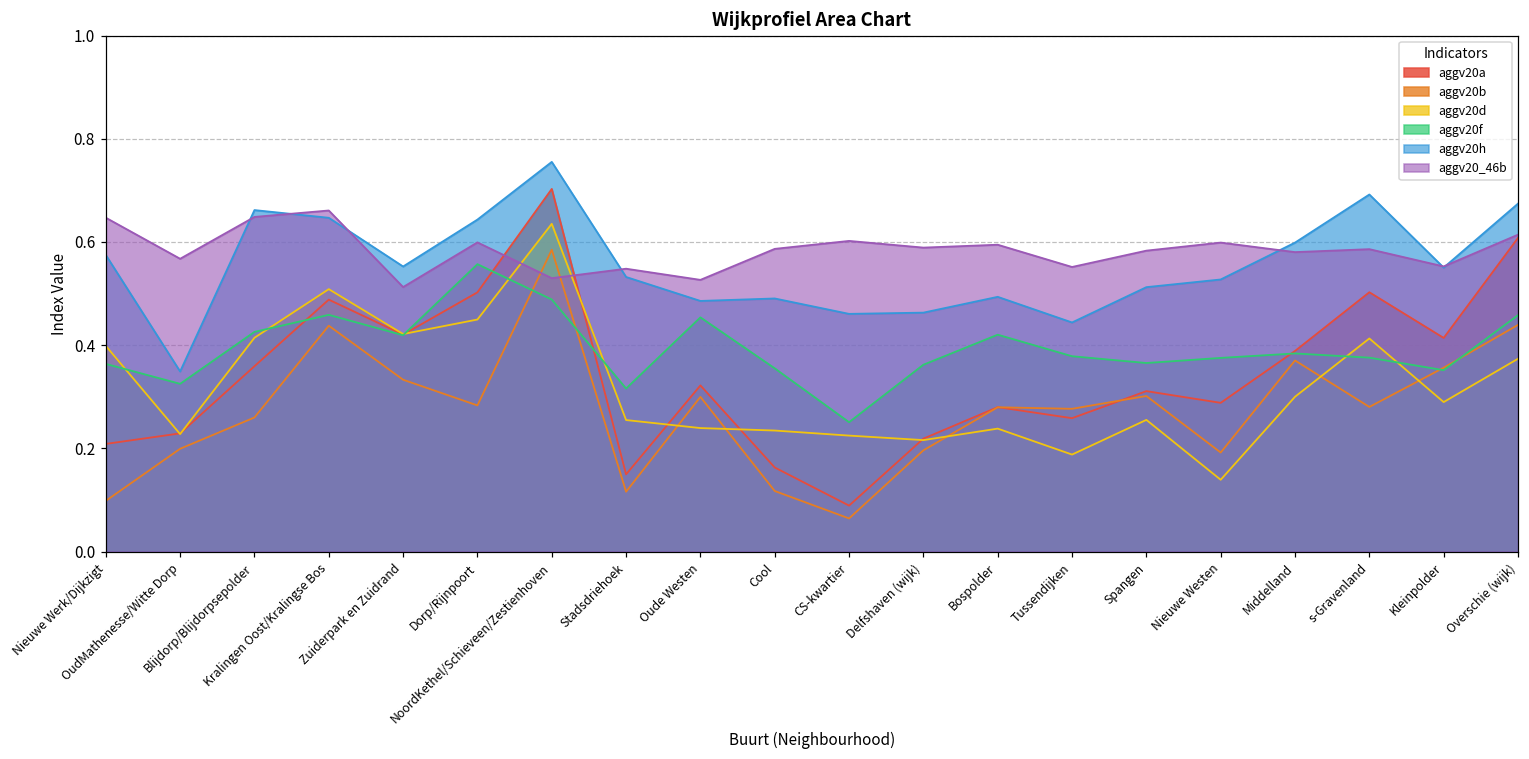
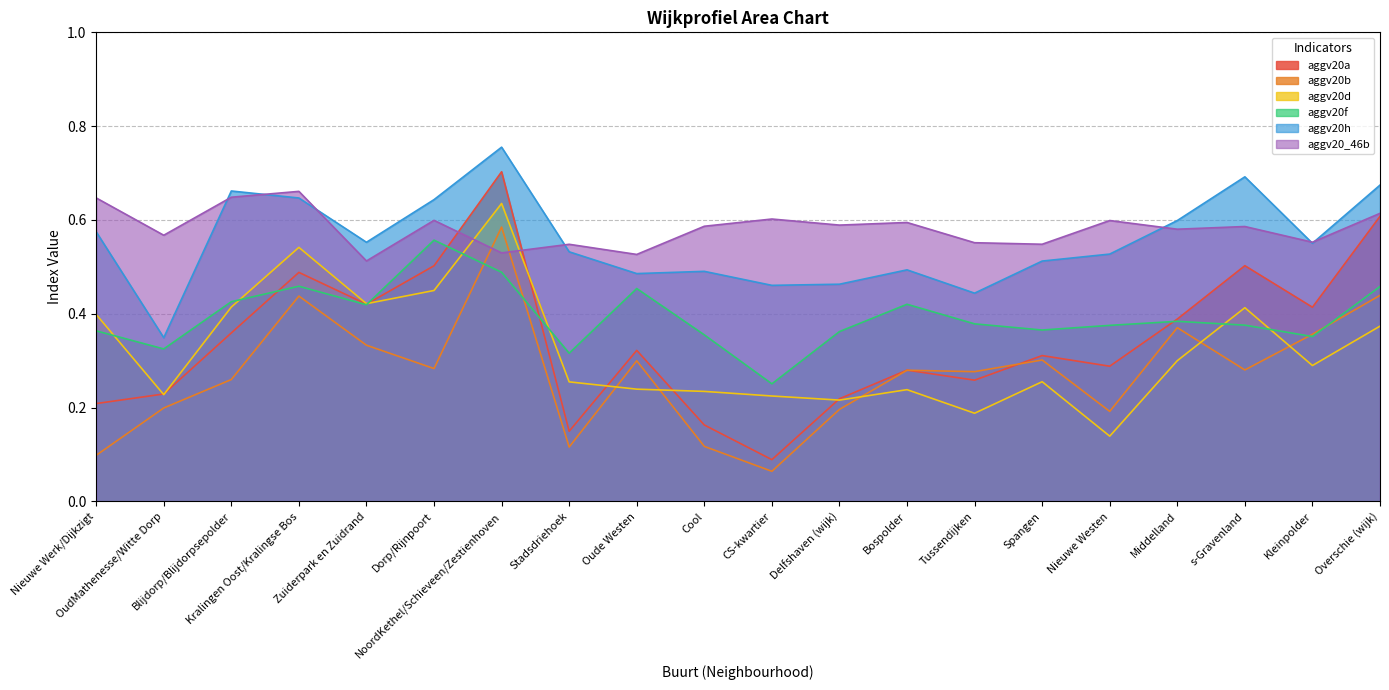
  {
    "aggv20d": {
      "Nieuwe Werk/Dijkzigt": 0.40,
      "Blijdorp/Blijdorpsepolder": 0.41,
-     "Kralingen Oost/Kralingse Bos": 0.51,
+     "Kralingen Oost/Kralingse Bos": 0.54,
      "Dorp/Rijnpoort": 0.45,
      "NoordKethel/Schieveen/Zestienhoven": 0.64,
      "Stadsdriehoek": 0.25,
      "Oude Westen": 0.24,
      "Cool": 0.23,
      "CS-kwartier": 0.22,
      "Bospolder": 0.24,
      "Tussendijken": 0.19,
      "Spangen": 0.26,
      "Nieuwe Westen": 0.14,
      "Middelland": 0.30,
      "s-Gravenland": 0.41,
      "Kleinpolder": 0.29,
      "Overschie (wijk)": 0.37
    },
    "aggv20f": {
      "Nieuwe Werk/Dijkzigt": 0.36,
      "OudMathenesse/Witte Dorp": 0.33,
      "Blijdorp/Blijdorpsepolder": 0.43,
      "Kralingen Oost/Kralingse Bos": 0.46,
      "Dorp/Rijnpoort": 0.56,
      "NoordKethel/Schieveen/Zestienhoven": 0.49,
      "Stadsdriehoek": 0.32,
      "Oude Westen": 0.45,
      "Cool": 0.36,
      "CS-kwartier": 0.25,
      "Delfshaven (wijk)": 0.36,
      "Bospolder": 0.42,
      "Tussendijken": 0.38,
      "Spangen": 0.37,
      "Nieuwe Westen": 0.38,
      "s-Gravenland": 0.38,
      "Overschie (wijk)": 0.46
    },
    "aggv20h": {
      "Nieuwe Werk/Dijkzigt": 0.57,
      "OudMathenesse/Witte Dorp": 0.35,
      "Blijdorp/Blijdorpsepolder": 0.66,
      "Kralingen Oost/Kralingse Bos": 0.65,
      "Zuiderpark en Zuidrand": 0.55,
      "Dorp/Rijnpoort": 0.64,
      "NoordKethel/Schieveen/Zestienhoven": 0.76,
      "Stadsdriehoek": 0.53,
      "Oude Westen": 0.49,
      "Cool": 0.49,
      "CS-kwartier": 0.46,
      "Delfshaven (wijk)": 0.46,
      "Bospolder": 0.49,
      "Tussendijken": 0.44,
      "Spangen": 0.51,
      "Nieuwe Westen": 0.53,
      "Middelland": 0.60,
      "s-Gravenland": 0.69,
      "Overschie (wijk)": 0.67
    },
    "aggv20_46b": {
      "Nieuwe Werk/Dijkzigt": 0.65,
      "OudMathenesse/Witte Dorp": 0.57,
      "Blijdorp/Blijdorpsepolder": 0.65,
      "Kralingen Oost/Kralingse Bos": 0.66,
      "Zuiderpark en Zuidrand": 0.51,
      "Dorp/Rijnpoort": 0.60,
      "NoordKethel/Schieveen/Zestienhoven": 0.53,
      "Stadsdriehoek": 0.55,
      "Oude Westen": 0.53,
      "Cool": 0.59,
      "CS-kwartier": 0.60,
      "Delfshaven (wijk)": 0.59,
      "Bospolder": 0.59,
      "Tussendijken": 0.55,
-     "Spangen": 0.58,
+     "Spangen": 0.55,
      "Nieuwe Westen": 0.60,
      "Middelland": 0.58,
      "s-Gravenland": 0.59,
      "Overschie (wijk)": 0.61
    }
  }
